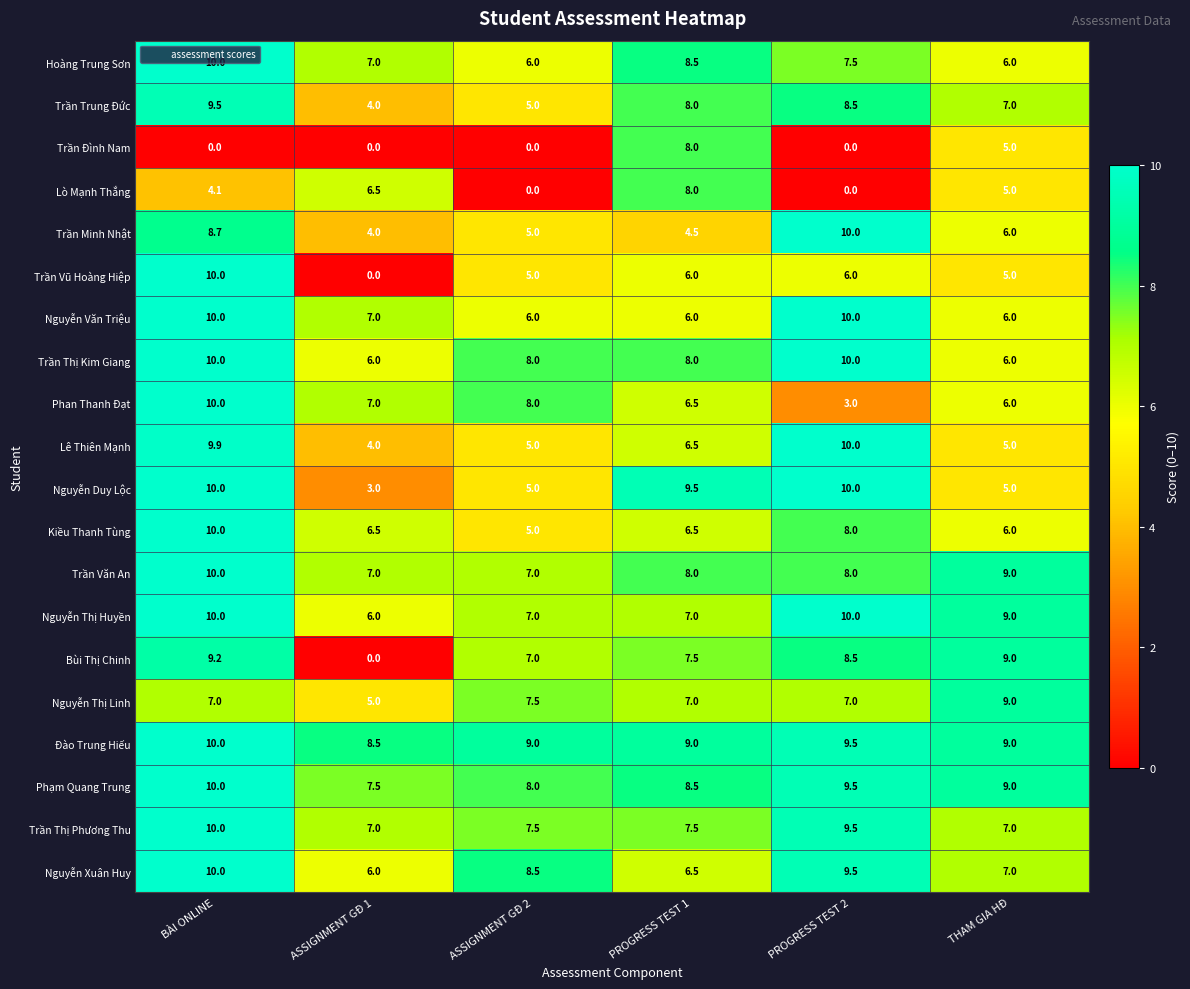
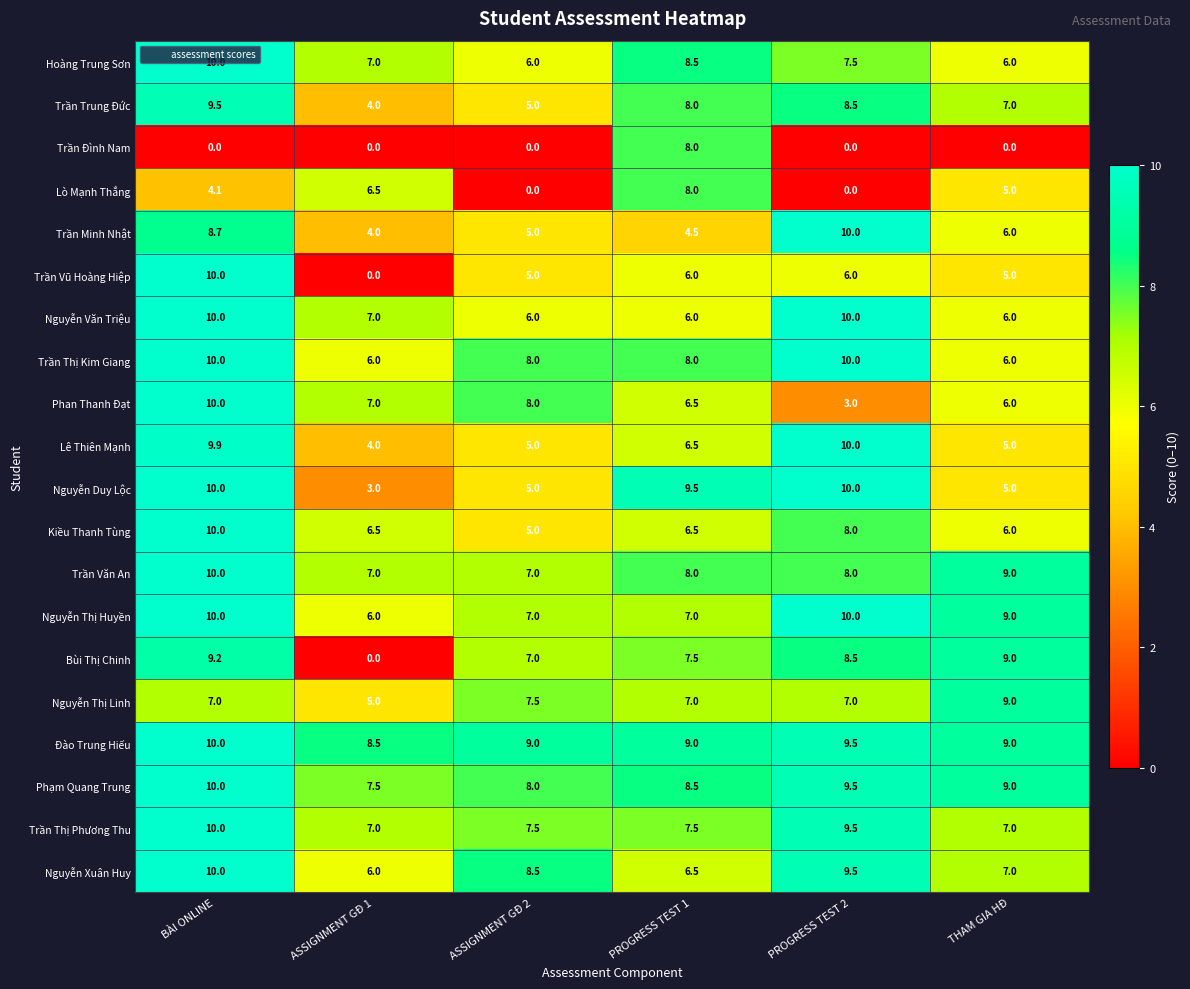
  {
    "Hoàng Trung Sơn": {
      "ASSIGNMENT GĐ 1": 7.0,
      "ASSIGNMENT GĐ 2": 6.0,
      "PROGRESS TEST 1": 8.5,
      "PROGRESS TEST 2": 7.5,
      "THAM GIA HĐ": 6.0
    },
    "Trần Trung Đức": {
      "BÀI ONLINE": 9.5,
      "ASSIGNMENT GĐ 1": 4.0,
      "ASSIGNMENT GĐ 2": 5.0,
      "PROGRESS TEST 1": 8.0,
      "PROGRESS TEST 2": 8.5,
      "THAM GIA HĐ": 7.0
    },
    "Trần Đình Nam": {
      "BÀI ONLINE": 0.0,
      "ASSIGNMENT GĐ 1": 0.0,
      "ASSIGNMENT GĐ 2": 0.0,
      "PROGRESS TEST 1": 8.0,
      "PROGRESS TEST 2": 0.0,
-     "THAM GIA HĐ": 5.0
+     "THAM GIA HĐ": 0.0
    },
    "Lò Mạnh Thắng": {
      "BÀI ONLINE": 4.1,
      "ASSIGNMENT GĐ 1": 6.5,
      "ASSIGNMENT GĐ 2": 0.0,
      "PROGRESS TEST 1": 8.0,
      "PROGRESS TEST 2": 0.0,
      "THAM GIA HĐ": 5.0
    },
    "Trần Minh Nhật": {
      "BÀI ONLINE": 8.7,
      "ASSIGNMENT GĐ 1": 4.0,
      "ASSIGNMENT GĐ 2": 5.0,
      "PROGRESS TEST 1": 4.5,
      "PROGRESS TEST 2": 10.0,
      "THAM GIA HĐ": 6.0
    },
    "Trần Vũ Hoàng Hiệp": {
      "BÀI ONLINE": 10.0,
      "ASSIGNMENT GĐ 1": 0.0,
      "ASSIGNMENT GĐ 2": 5.0,
      "PROGRESS TEST 1": 6.0,
      "PROGRESS TEST 2": 6.0,
      "THAM GIA HĐ": 5.0
    },
    "Nguyễn Văn Triệu": {
      "BÀI ONLINE": 10.0,
      "ASSIGNMENT GĐ 1": 7.0,
      "ASSIGNMENT GĐ 2": 6.0,
      "PROGRESS TEST 1": 6.0,
      "PROGRESS TEST 2": 10.0,
      "THAM GIA HĐ": 6.0
    },
    "Trần Thị Kim Giang": {
      "BÀI ONLINE": 10.0,
      "ASSIGNMENT GĐ 1": 6.0,
      "ASSIGNMENT GĐ 2": 8.0,
      "PROGRESS TEST 1": 8.0,
      "PROGRESS TEST 2": 10.0,
      "THAM GIA HĐ": 6.0
    },
    "Phan Thanh Đạt": {
      "BÀI ONLINE": 10.0,
      "ASSIGNMENT GĐ 1": 7.0,
      "ASSIGNMENT GĐ 2": 8.0,
      "PROGRESS TEST 1": 6.5,
      "PROGRESS TEST 2": 3.0,
      "THAM GIA HĐ": 6.0
    },
    "Lê Thiên Mạnh": {
      "BÀI ONLINE": 9.9,
      "ASSIGNMENT GĐ 1": 4.0,
      "ASSIGNMENT GĐ 2": 5.0,
      "PROGRESS TEST 1": 6.5,
      "PROGRESS TEST 2": 10.0,
      "THAM GIA HĐ": 5.0
    },
    "Nguyễn Duy Lộc": {
      "BÀI ONLINE": 10.0,
      "ASSIGNMENT GĐ 1": 3.0,
      "ASSIGNMENT GĐ 2": 5.0,
      "PROGRESS TEST 1": 9.5,
      "PROGRESS TEST 2": 10.0,
      "THAM GIA HĐ": 5.0
    },
    "Kiều Thanh Tùng": {
      "BÀI ONLINE": 10.0,
      "ASSIGNMENT GĐ 1": 6.5,
      "ASSIGNMENT GĐ 2": 5.0,
      "PROGRESS TEST 1": 6.5,
      "PROGRESS TEST 2": 8.0,
      "THAM GIA HĐ": 6.0
    },
    "Trần Văn An": {
      "BÀI ONLINE": 10.0,
      "ASSIGNMENT GĐ 1": 7.0,
      "ASSIGNMENT GĐ 2": 7.0,
      "PROGRESS TEST 1": 8.0,
      "PROGRESS TEST 2": 8.0,
      "THAM GIA HĐ": 9.0
    },
    "Nguyễn Thị Huyền": {
      "BÀI ONLINE": 10.0,
      "ASSIGNMENT GĐ 1": 6.0,
      "ASSIGNMENT GĐ 2": 7.0,
      "PROGRESS TEST 1": 7.0,
      "PROGRESS TEST 2": 10.0,
      "THAM GIA HĐ": 9.0
    },
    "Bùi Thị Chinh": {
      "BÀI ONLINE": 9.2,
      "ASSIGNMENT GĐ 1": 0.0,
      "ASSIGNMENT GĐ 2": 7.0,
      "PROGRESS TEST 1": 7.5,
      "PROGRESS TEST 2": 8.5,
      "THAM GIA HĐ": 9.0
    },
    "Nguyễn Thị Linh": {
      "BÀI ONLINE": 7.0,
      "ASSIGNMENT GĐ 1": 5.0,
      "ASSIGNMENT GĐ 2": 7.5,
      "PROGRESS TEST 1": 7.0,
      "PROGRESS TEST 2": 7.0,
      "THAM GIA HĐ": 9.0
    },
    "Đào Trung Hiếu": {
      "BÀI ONLINE": 10.0,
      "ASSIGNMENT GĐ 1": 8.5,
      "ASSIGNMENT GĐ 2": 9.0,
      "PROGRESS TEST 1": 9.0,
      "PROGRESS TEST 2": 9.5,
      "THAM GIA HĐ": 9.0
    },
    "Phạm Quang Trung": {
      "BÀI ONLINE": 10.0,
      "ASSIGNMENT GĐ 1": 7.5,
      "ASSIGNMENT GĐ 2": 8.0,
      "PROGRESS TEST 1": 8.5,
      "PROGRESS TEST 2": 9.5,
      "THAM GIA HĐ": 9.0
    },
    "Trần Thị Phương Thu": {
      "BÀI ONLINE": 10.0,
      "ASSIGNMENT GĐ 1": 7.0,
      "ASSIGNMENT GĐ 2": 7.5,
      "PROGRESS TEST 1": 7.5,
      "PROGRESS TEST 2": 9.5,
      "THAM GIA HĐ": 7.0
    },
    "Nguyễn Xuân Huy": {
      "BÀI ONLINE": 10.0,
      "ASSIGNMENT GĐ 1": 6.0,
      "ASSIGNMENT GĐ 2": 8.5,
      "PROGRESS TEST 1": 6.5,
      "PROGRESS TEST 2": 9.5,
      "THAM GIA HĐ": 7.0
    }
  }
